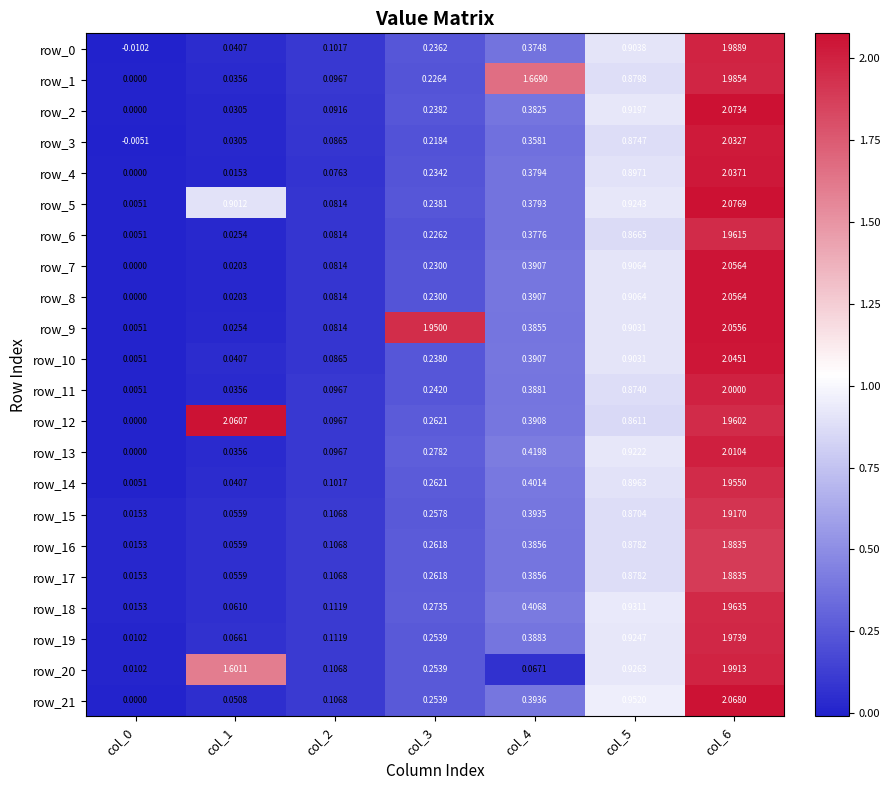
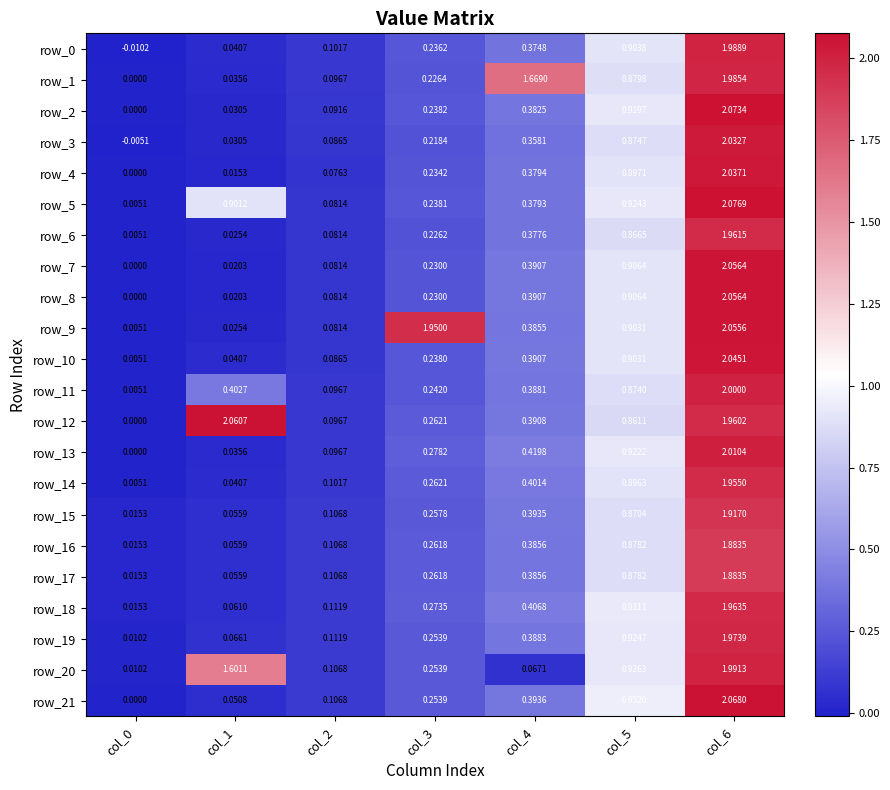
  {
    "row_0": {
      "col_0": -0.0102,
      "col_1": 0.0407,
      "col_2": 0.1017,
      "col_3": 0.2362,
      "col_4": 0.3748,
      "col_6": 1.9889
    },
    "row_1": {
      "col_0": 0.0000,
      "col_1": 0.0356,
      "col_2": 0.0967,
      "col_3": 0.2264,
      "col_4": 1.6690,
      "col_6": 1.9854
    },
    "row_2": {
      "col_0": 0.0000,
      "col_1": 0.0305,
      "col_2": 0.0916,
      "col_3": 0.2382,
      "col_4": 0.3825,
      "col_6": 2.0734
    },
    "row_3": {
      "col_0": -0.0051,
      "col_1": 0.0305,
      "col_2": 0.0865,
      "col_3": 0.2184,
      "col_4": 0.3581,
      "col_6": 2.0327
    },
    "row_4": {
      "col_0": 0.0000,
      "col_1": 0.0153,
      "col_2": 0.0763,
      "col_3": 0.2342,
      "col_4": 0.3794,
      "col_6": 2.0371
    },
    "row_5": {
      "col_0": 0.0051,
      "col_2": 0.0814,
      "col_3": 0.2381,
      "col_4": 0.3793,
      "col_6": 2.0769
    },
    "row_6": {
      "col_0": 0.0051,
      "col_1": 0.0254,
      "col_2": 0.0814,
      "col_3": 0.2262,
      "col_4": 0.3776,
      "col_6": 1.9615
    },
    "row_7": {
      "col_0": 0.0000,
      "col_1": 0.0203,
      "col_2": 0.0814,
      "col_3": 0.2300,
      "col_4": 0.3907,
      "col_6": 2.0564
    },
    "row_8": {
      "col_0": 0.0000,
      "col_1": 0.0203,
      "col_2": 0.0814,
      "col_3": 0.2300,
      "col_4": 0.3907,
      "col_6": 2.0564
    },
    "row_9": {
      "col_0": 0.0051,
      "col_1": 0.0254,
      "col_2": 0.0814,
      "col_3": 1.9500,
      "col_4": 0.3855,
      "col_6": 2.0556
    },
    "row_10": {
      "col_0": 0.0051,
      "col_1": 0.0407,
      "col_2": 0.0865,
      "col_3": 0.2380,
      "col_4": 0.3907,
      "col_6": 2.0451
    },
    "row_11": {
      "col_0": 0.0051,
-     "col_1": 0.0356,
+     "col_1": 0.4027,
      "col_2": 0.0967,
      "col_3": 0.2420,
      "col_4": 0.3881,
      "col_6": 2.0000
    },
    "row_12": {
      "col_0": 0.0000,
      "col_1": 2.0607,
      "col_2": 0.0967,
      "col_3": 0.2621,
      "col_4": 0.3908,
      "col_6": 1.9602
    },
    "row_13": {
      "col_0": 0.0000,
      "col_1": 0.0356,
      "col_2": 0.0967,
      "col_3": 0.2782,
      "col_4": 0.4198,
      "col_6": 2.0104
    },
    "row_14": {
      "col_0": 0.0051,
      "col_1": 0.0407,
      "col_2": 0.1017,
      "col_3": 0.2621,
      "col_4": 0.4014,
      "col_6": 1.9550
    },
    "row_15": {
      "col_0": 0.0153,
      "col_1": 0.0559,
      "col_2": 0.1068,
      "col_3": 0.2578,
      "col_4": 0.3935,
      "col_6": 1.9170
    },
    "row_16": {
      "col_0": 0.0153,
      "col_1": 0.0559,
      "col_2": 0.1068,
      "col_3": 0.2618,
      "col_4": 0.3856,
      "col_6": 1.8835
    },
    "row_17": {
      "col_0": 0.0153,
      "col_1": 0.0559,
      "col_2": 0.1068,
      "col_3": 0.2618,
      "col_4": 0.3856,
      "col_6": 1.8835
    },
    "row_18": {
      "col_0": 0.0153,
      "col_1": 0.0610,
      "col_2": 0.1119,
      "col_3": 0.2735,
      "col_4": 0.4068,
      "col_6": 1.9635
    },
    "row_19": {
      "col_0": 0.0102,
      "col_1": 0.0661,
      "col_2": 0.1119,
      "col_3": 0.2539,
      "col_4": 0.3883,
      "col_6": 1.9739
    },
    "row_20": {
      "col_0": 0.0102,
      "col_1": 1.6011,
      "col_2": 0.1068,
      "col_3": 0.2539,
      "col_4": 0.0671,
      "col_6": 1.9913
    },
    "row_21": {
      "col_0": 0.0000,
      "col_1": 0.0508,
      "col_2": 0.1068,
      "col_3": 0.2539,
      "col_4": 0.3936,
      "col_6": 2.0680
    }
  }
